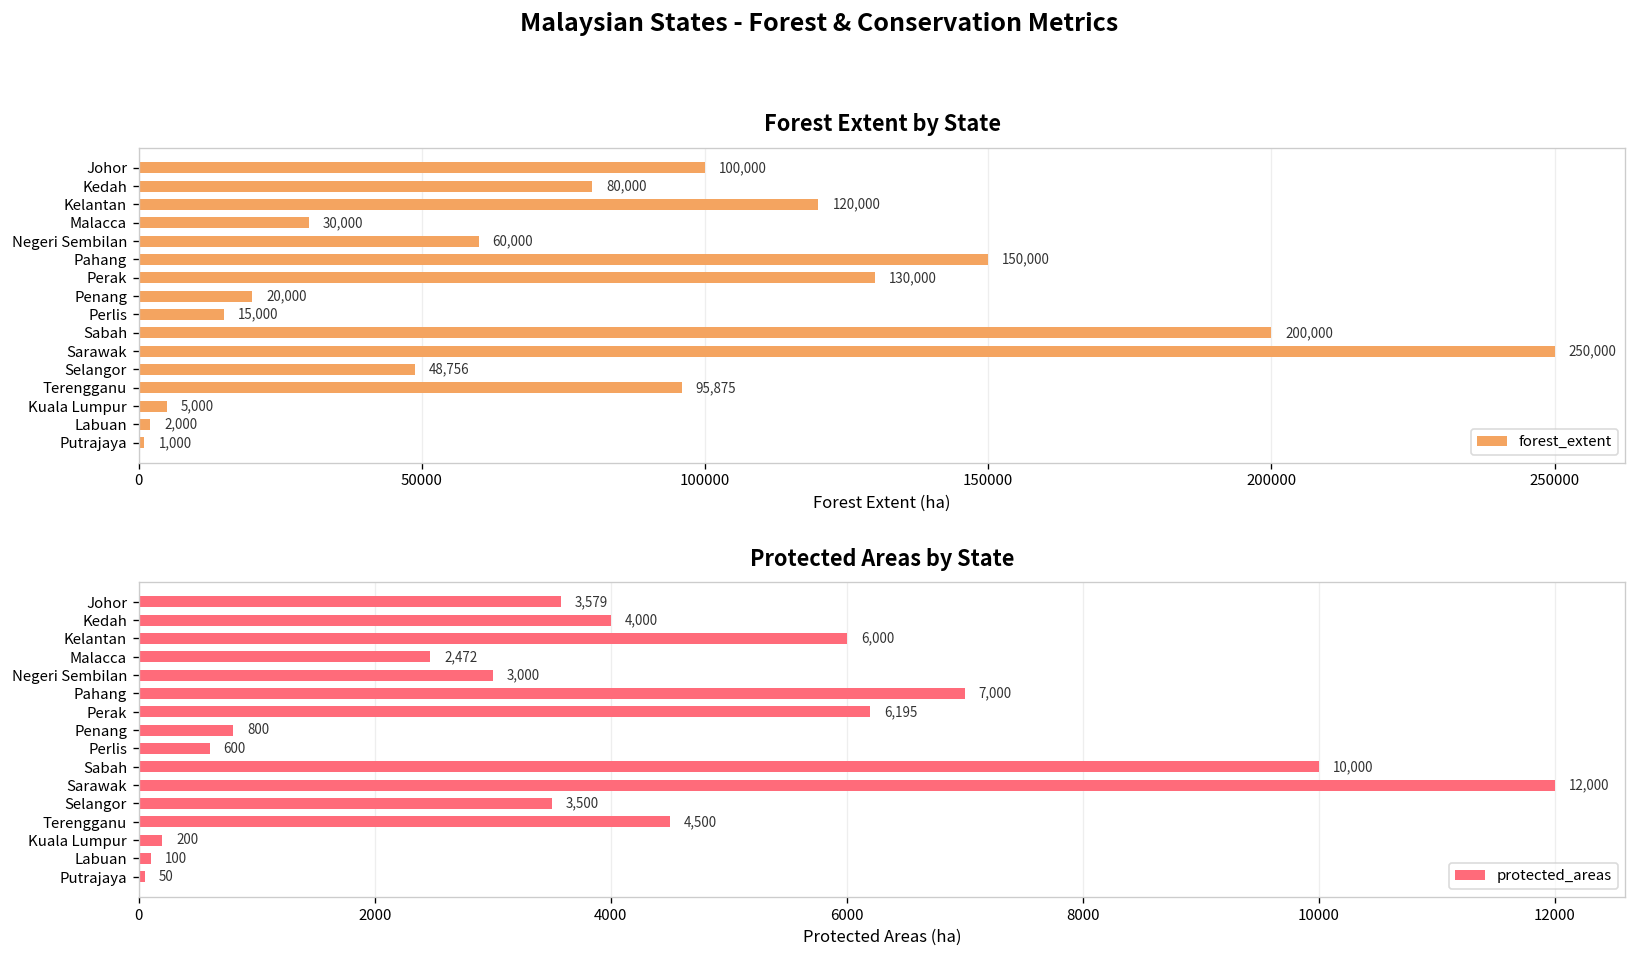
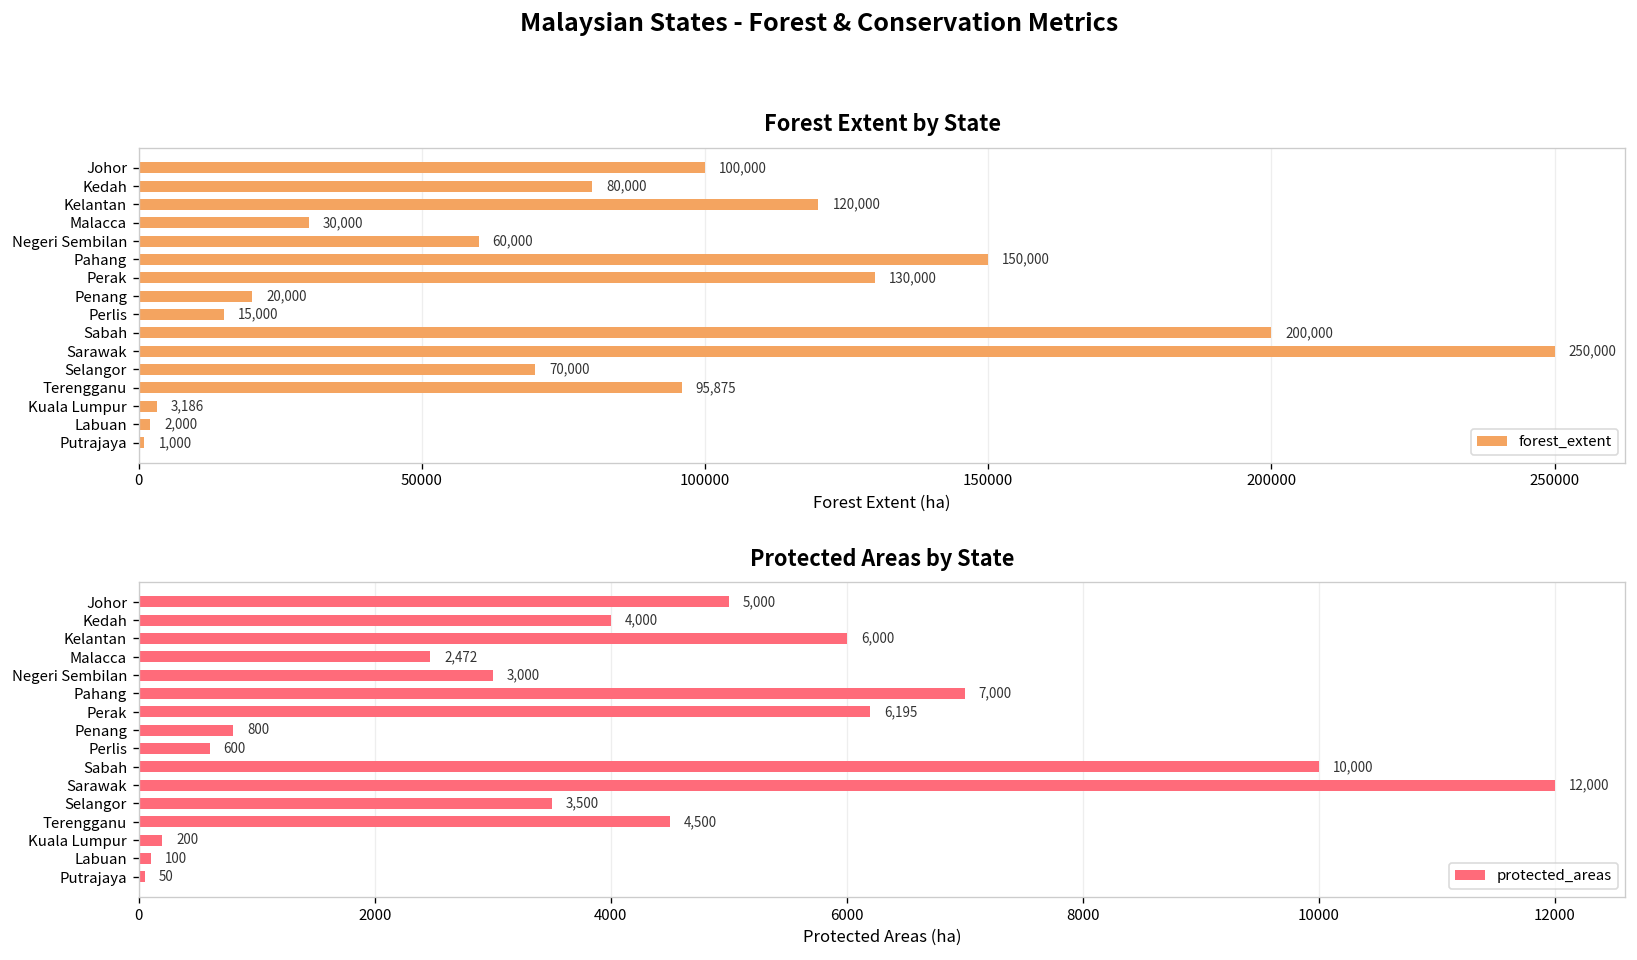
  {
    "Forest Extent by State": {
      "Johor": "100,000",
      "Kedah": "80,000",
      "Kelantan": "120,000",
      "Malacca": "30,000",
      "Negeri Sembilan": "60,000",
      "Pahang": "150,000",
      "Perak": "130,000",
      "Penang": "20,000",
      "Perlis": "15,000",
      "Sabah": "200,000",
      "Sarawak": "250,000",
-     "Selangor": "48,756",
+     "Selangor": "70,000",
      "Terengganu": "95,875",
-     "Kuala Lumpur": "5,000",
+     "Kuala Lumpur": "3,186",
      "Labuan": "2,000",
      "Putrajaya": "1,000"
    },
    "Protected Areas by State": {
-     "Johor": "3,579",
+     "Johor": "5,000",
      "Kedah": "4,000",
      "Kelantan": "6,000",
      "Malacca": "2,472",
      "Negeri Sembilan": "3,000",
      "Pahang": "7,000",
      "Perak": "6,195",
      "Penang": "800",
      "Perlis": "600",
      "Sabah": "10,000",
      "Sarawak": "12,000",
      "Selangor": "3,500",
      "Terengganu": "4,500",
      "Kuala Lumpur": "200",
      "Labuan": "100",
      "Putrajaya": "50"
    }
  }
